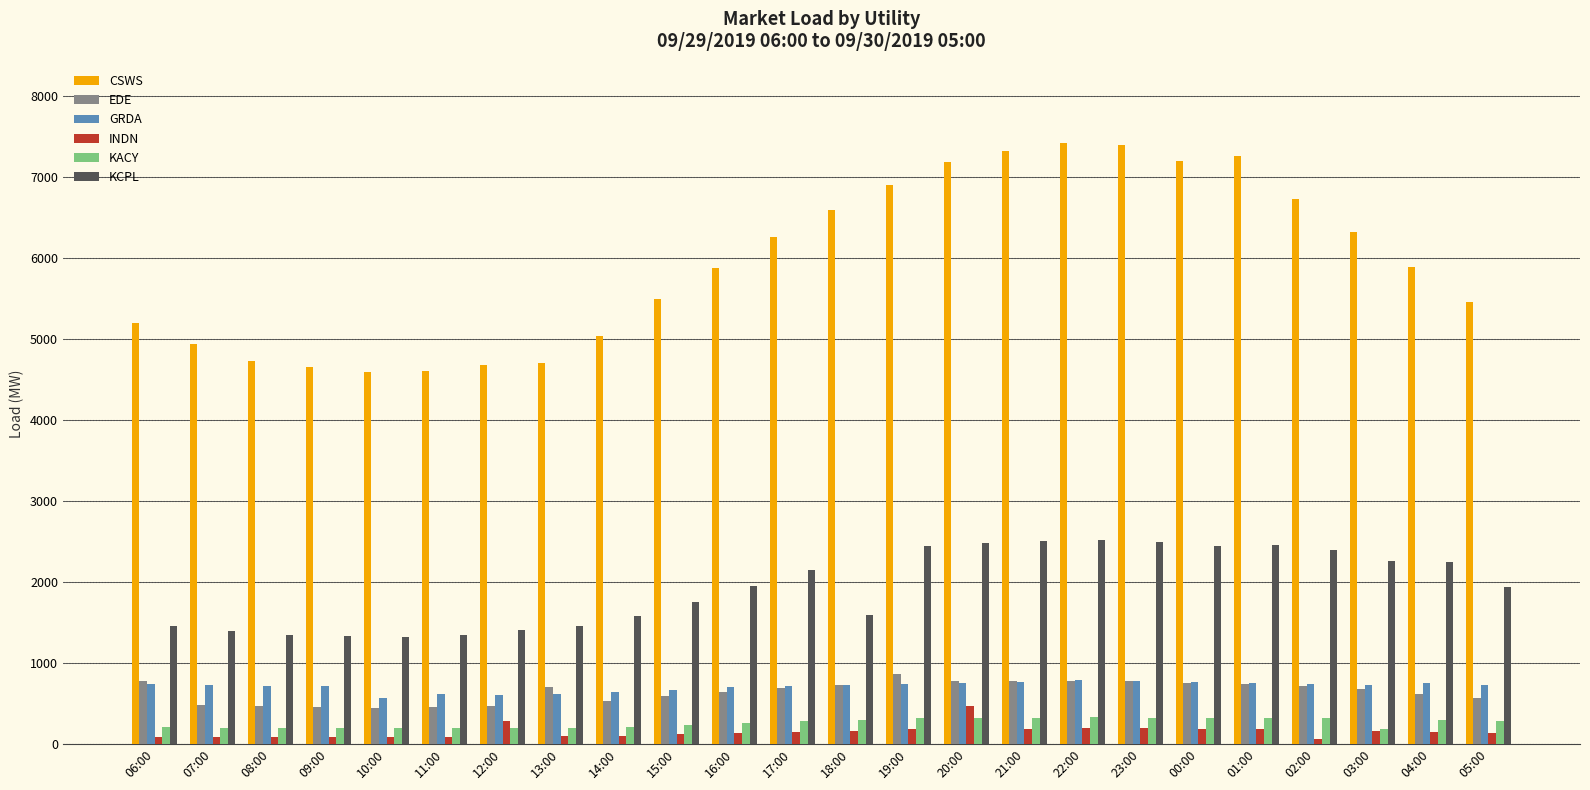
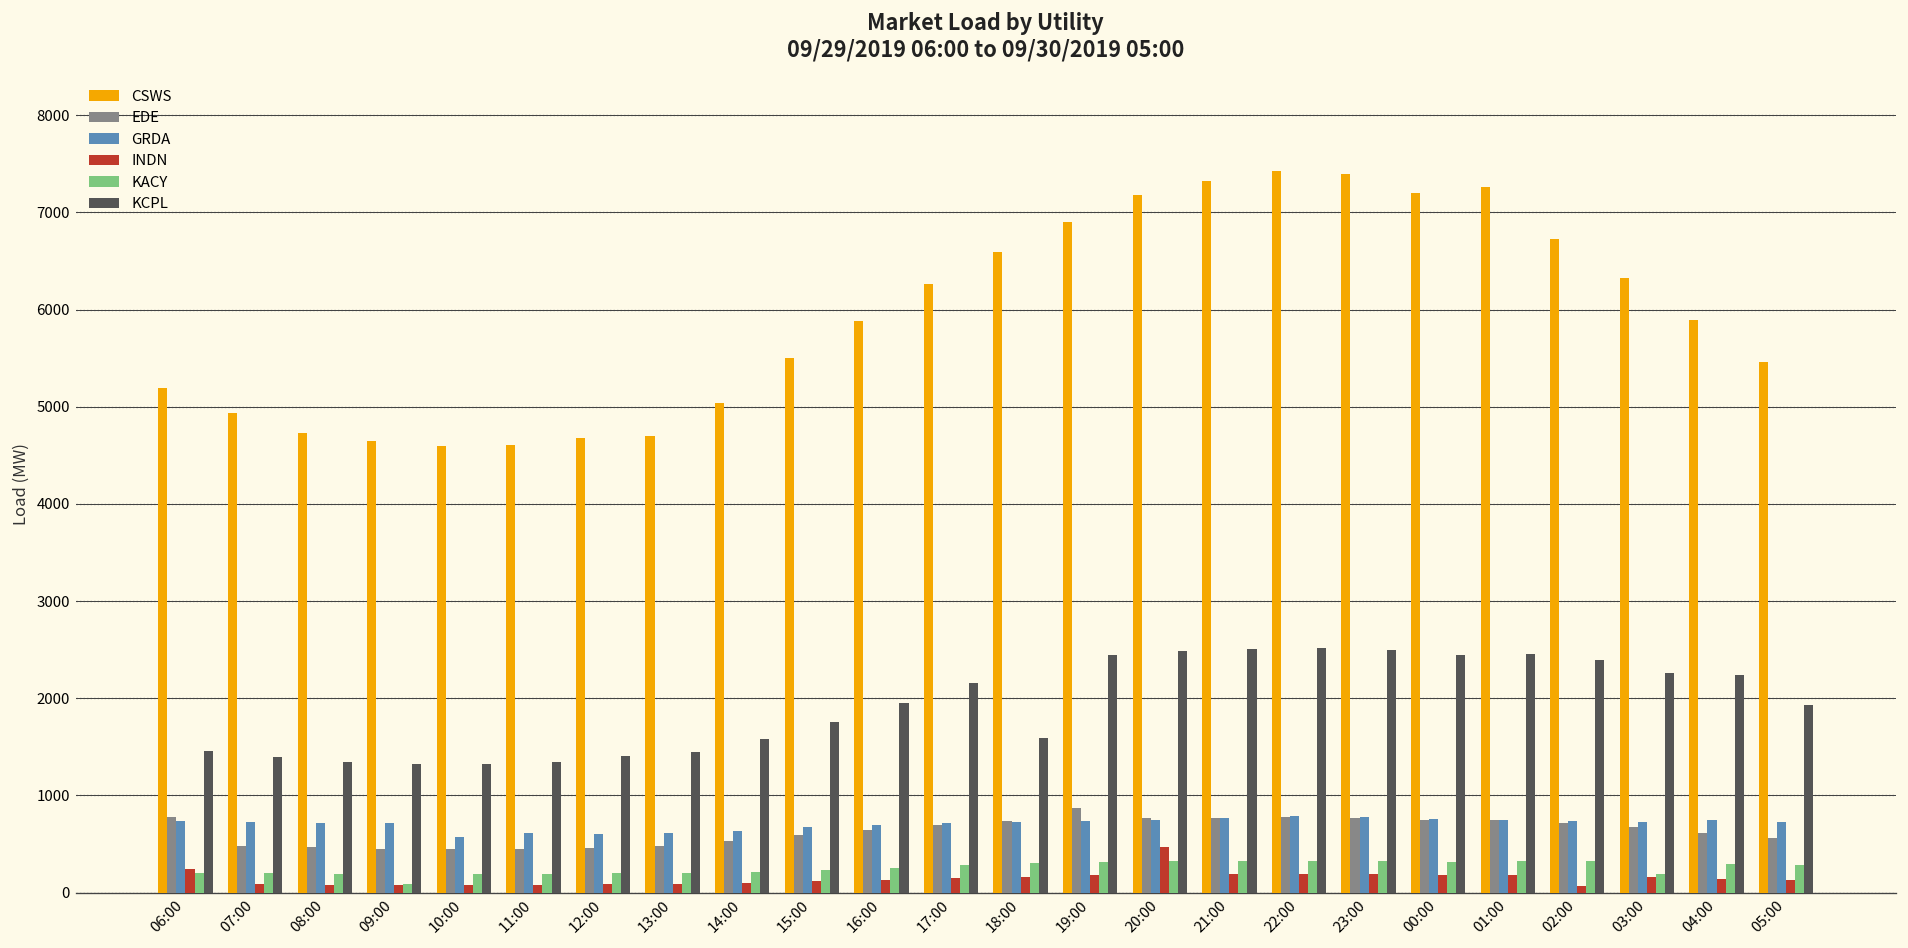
  {
    "CSWS": {
      "06:00": 5200,
      "07:00": 4900,
      "08:00": 4700,
      "09:00": 4600,
      "10:00": 4600,
      "11:00": 4600,
      "12:00": 4700,
      "13:00": 4700,
      "14:00": 5000,
      "15:00": 5500,
      "16:00": 5900,
      "17:00": 6300,
      "18:00": 6600,
      "19:00": 6900,
      "20:00": 7200,
      "21:00": 7300,
      "22:00": 7400,
      "23:00": 7400,
      "00:00": 7200,
      "01:00": 7300,
      "02:00": 6700,
      "03:00": 6300,
      "04:00": 5900,
      "05:00": 5500
    },
    "EDE": {
      "06:00": 800,
      "07:00": 500,
      "08:00": 500,
      "09:00": 500,
      "10:00": 400,
      "11:00": 400,
      "12:00": 500,
-     "13:00": 700,
+     "13:00": 500,
      "14:00": 500,
      "15:00": 600,
      "16:00": 600,
      "17:00": 700,
      "18:00": 700,
      "19:00": 900,
      "20:00": 800,
      "21:00": 800,
      "22:00": 800,
      "23:00": 800,
      "00:00": 800,
      "01:00": 700,
      "02:00": 700,
      "03:00": 700,
      "04:00": 600,
      "05:00": 600
    },
    "GRDA": {
      "06:00": 700,
      "07:00": 700,
      "08:00": 700,
      "09:00": 700,
      "10:00": 600,
      "11:00": 600,
      "12:00": 600,
      "13:00": 600,
      "14:00": 600,
      "15:00": 700,
      "16:00": 700,
      "17:00": 700,
      "18:00": 700,
      "19:00": 700,
      "20:00": 800,
      "21:00": 800,
      "22:00": 800,
      "23:00": 800,
      "00:00": 800,
      "01:00": 800,
      "02:00": 700,
      "03:00": 700,
      "04:00": 700,
      "05:00": 700
    },
    "INDN": {
-     "06:00": 100,
+     "06:00": 200,
      "07:00": 100,
      "08:00": 100,
      "09:00": 100,
      "10:00": 100,
      "11:00": 100,
-     "12:00": 300,
+     "12:00": 100,
      "13:00": 100,
      "14:00": 100,
      "15:00": 100,
      "16:00": 100,
      "17:00": 100,
      "18:00": 200,
      "19:00": 200,
      "20:00": 500,
      "21:00": 200,
      "22:00": 200,
      "23:00": 200,
      "00:00": 200,
      "01:00": 200,
      "02:00": 100,
      "03:00": 200,
      "04:00": 100,
      "05:00": 100
    },
    "KACY": {
      "06:00": 200,
      "07:00": 200,
      "08:00": 200,
-     "09:00": 200,
+     "09:00": 100,
      "10:00": 200,
      "11:00": 200,
      "12:00": 200,
      "13:00": 200,
      "14:00": 200,
      "15:00": 200,
      "16:00": 300,
      "17:00": 300,
      "18:00": 300,
      "19:00": 300,
      "20:00": 300,
      "21:00": 300,
      "22:00": 300,
      "23:00": 300,
      "00:00": 300,
      "01:00": 300,
      "02:00": 300,
      "03:00": 200,
      "04:00": 300,
      "05:00": 300
    },
    "KCPL": {
      "06:00": 1500,
      "07:00": 1400,
      "08:00": 1300,
      "09:00": 1300,
      "10:00": 1300,
      "11:00": 1300,
      "12:00": 1400,
      "13:00": 1500,
      "14:00": 1600,
      "15:00": 1800,
      "16:00": 2000,
      "17:00": 2200,
      "18:00": 1600,
      "19:00": 2400,
      "20:00": 2500,
      "21:00": 2500,
      "22:00": 2500,
      "23:00": 2500,
      "00:00": 2400,
      "01:00": 2500,
      "02:00": 2400,
      "03:00": 2300,
      "04:00": 2200,
      "05:00": 1900
    }
  }
